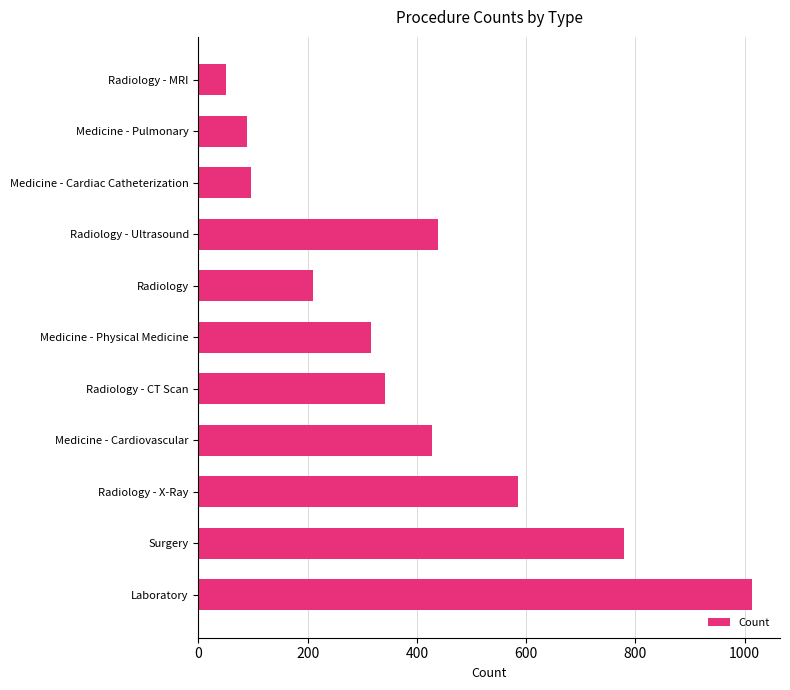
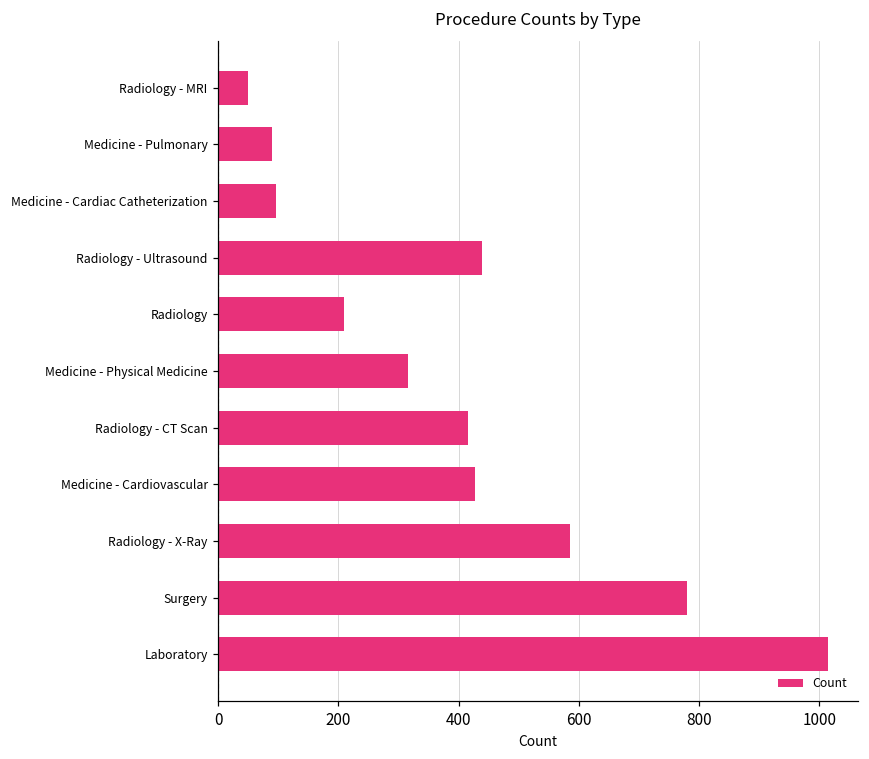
  {
    "Radiology - MRI": 50,
    "Medicine - Pulmonary": 90,
    "Medicine - Cardiac Catheterization": 100,
    "Radiology - Ultrasound": 440,
    "Radiology": 210,
    "Medicine - Physical Medicine": 320,
-   "Radiology - CT Scan": 340,
+   "Radiology - CT Scan": 420,
    "Medicine - Cardiovascular": 430,
    "Radiology - X-Ray": 590,
    "Surgery": 780,
    "Laboratory": 1010
  }
